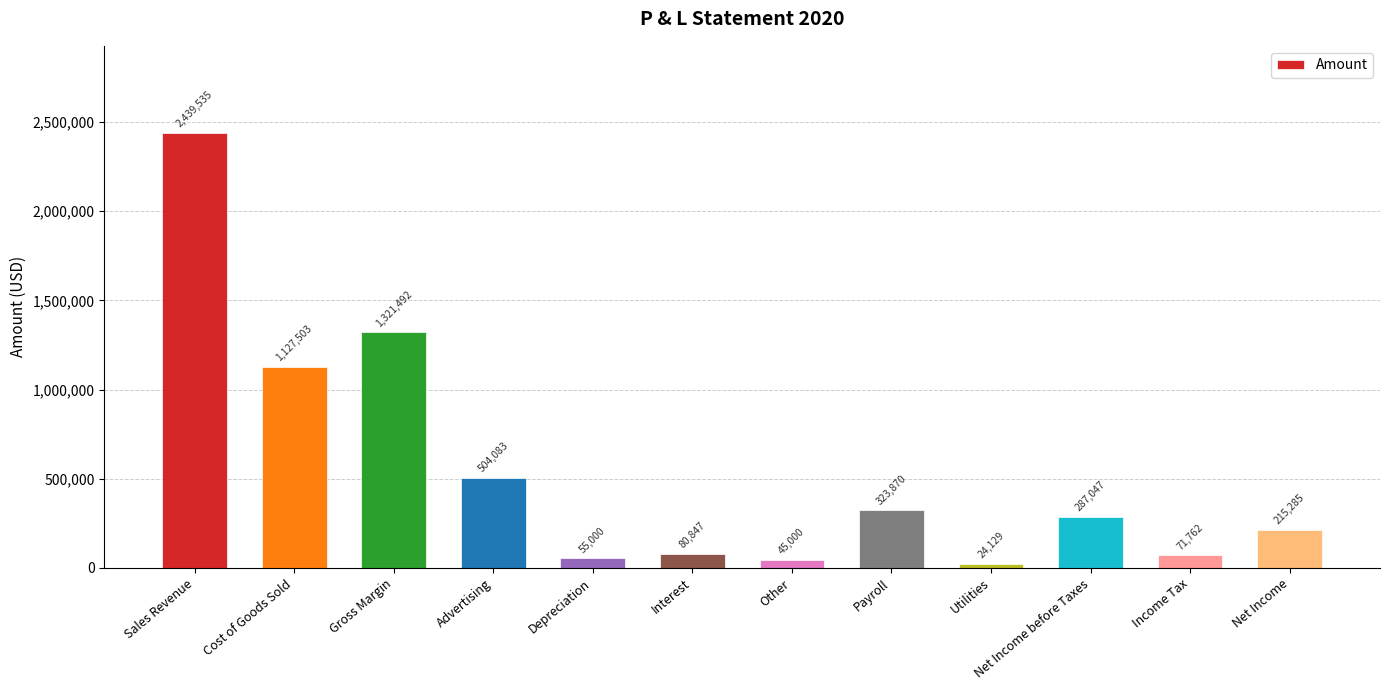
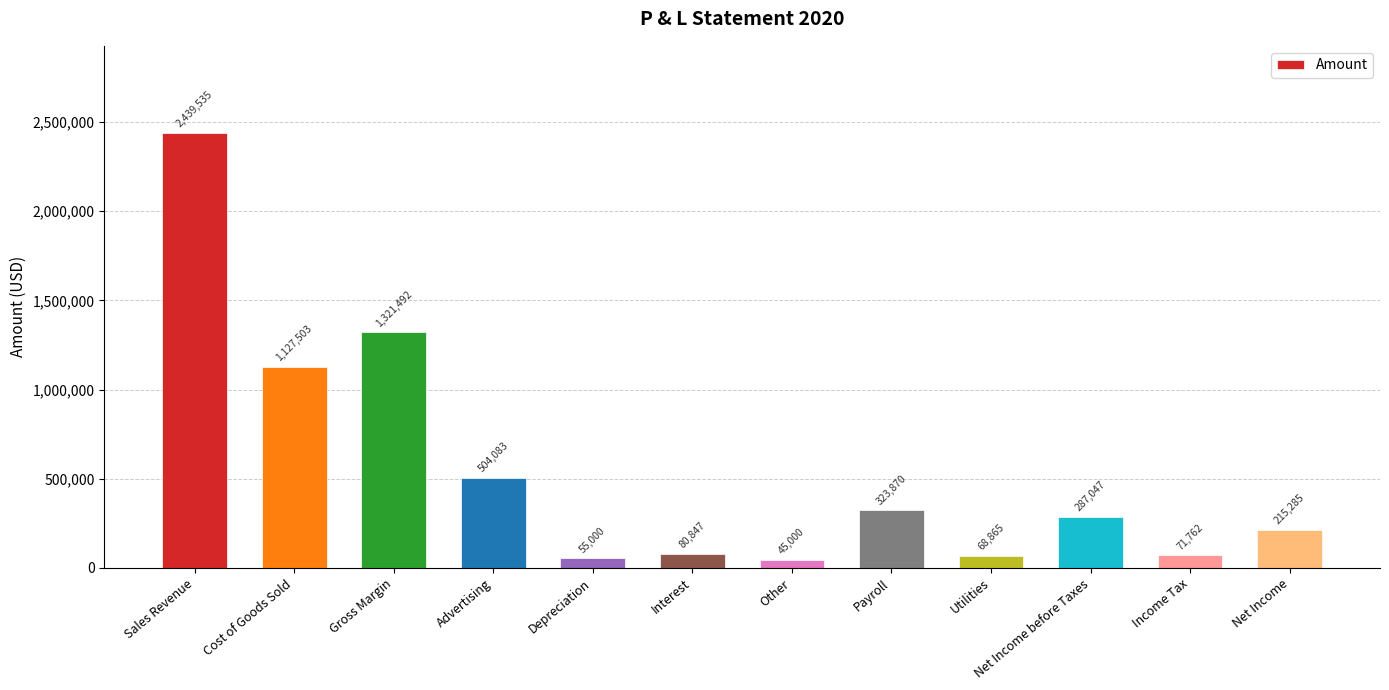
  {
    "Sales Revenue": "2,439,535",
    "Cost of Goods Sold": "1,127,503",
    "Gross Margin": "1,321,492",
    "Advertising": "504,083",
    "Depreciation": "55,000",
    "Interest": "80,847",
    "Other": "45,000",
    "Payroll": "323,870",
-   "Utilities": "24,129",
+   "Utilities": "68,865",
    "Net Income before Taxes": "287,047",
    "Income Tax": "71,762",
    "Net Income": "215,285"
  }
